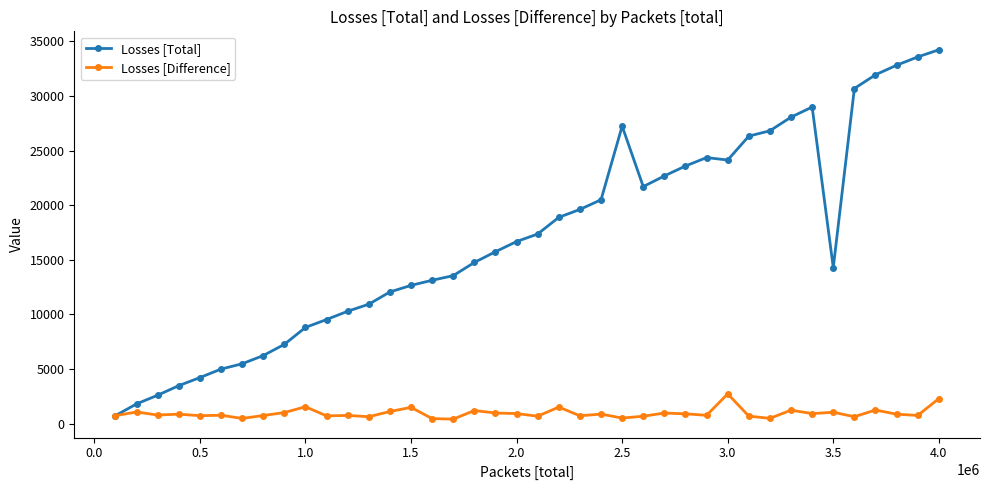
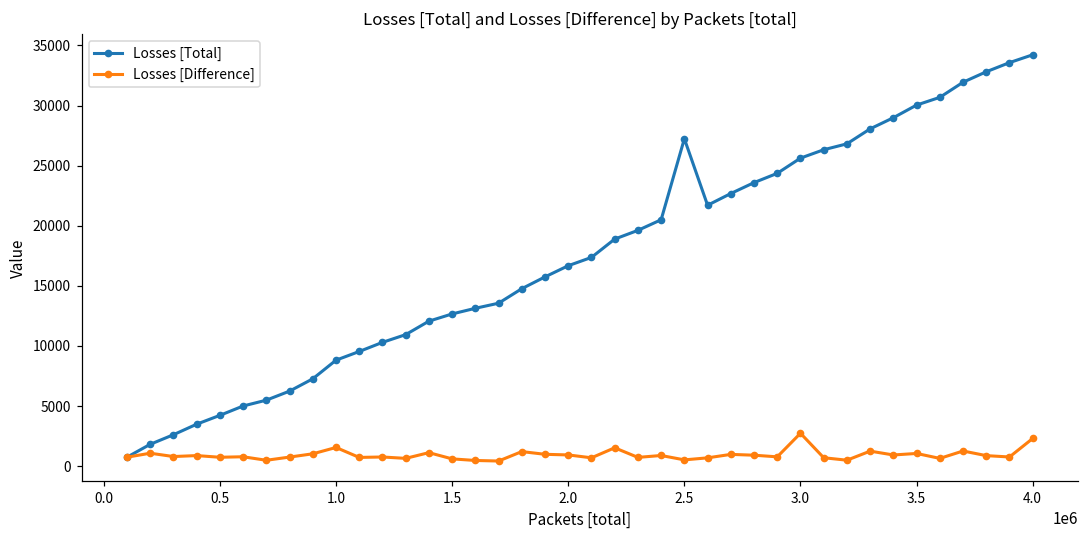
  {
    "Losses [Total]": {
      "0.5": 4200,
      "1.0": 8800,
      "1.5": 12700,
      "2.0": 16700,
      "2.5": 27200,
-     "3.0": 24100,
-     "3.5": 14300,
+     "3.0": 25600,
+     "3.5": 30000,
      "4.0": 34200
    },
    "Losses [Difference]": {
      "0.5": 700,
      "1.0": 1600,
-     "1.5": 1500,
+     "1.5": 600,
      "2.0": 900,
      "2.5": 500,
      "3.0": 2700,
      "3.5": 1100,
      "4.0": 2300
    }
  }
